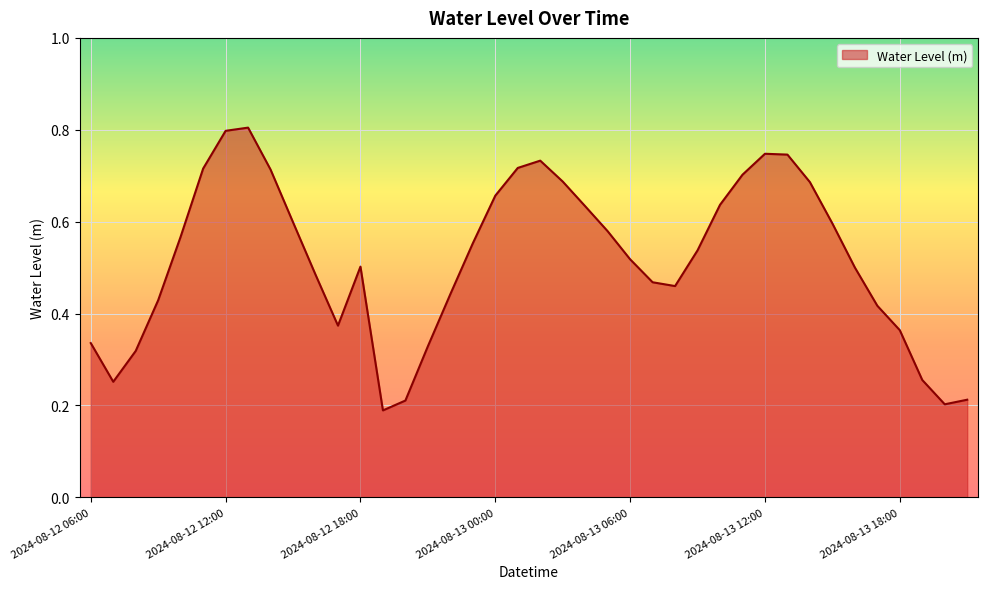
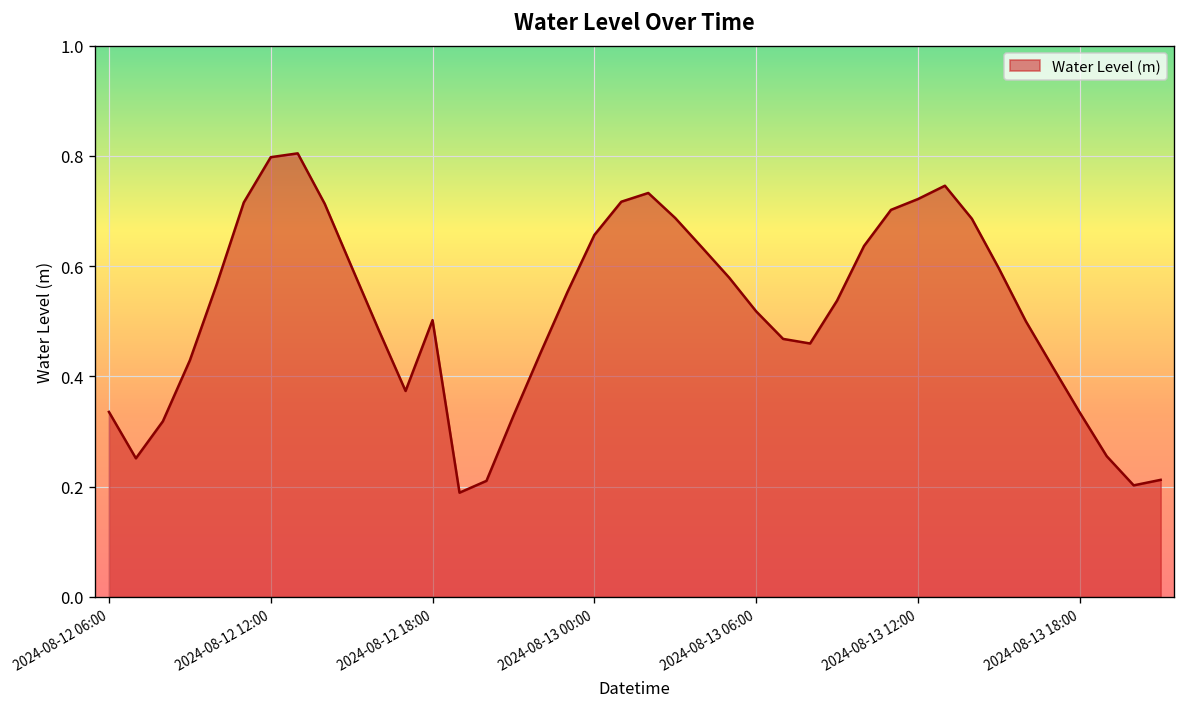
  {
    "2024-08-12 06:00": 0.34,
    "2024-08-12 12:00": 0.80,
    "2024-08-12 18:00": 0.50,
    "2024-08-13 00:00": 0.66,
    "2024-08-13 06:00": 0.52,
-   "2024-08-13 12:00": 0.75,
-   "2024-08-13 18:00": 0.36
+   "2024-08-13 12:00": 0.72,
+   "2024-08-13 18:00": 0.33
  }
